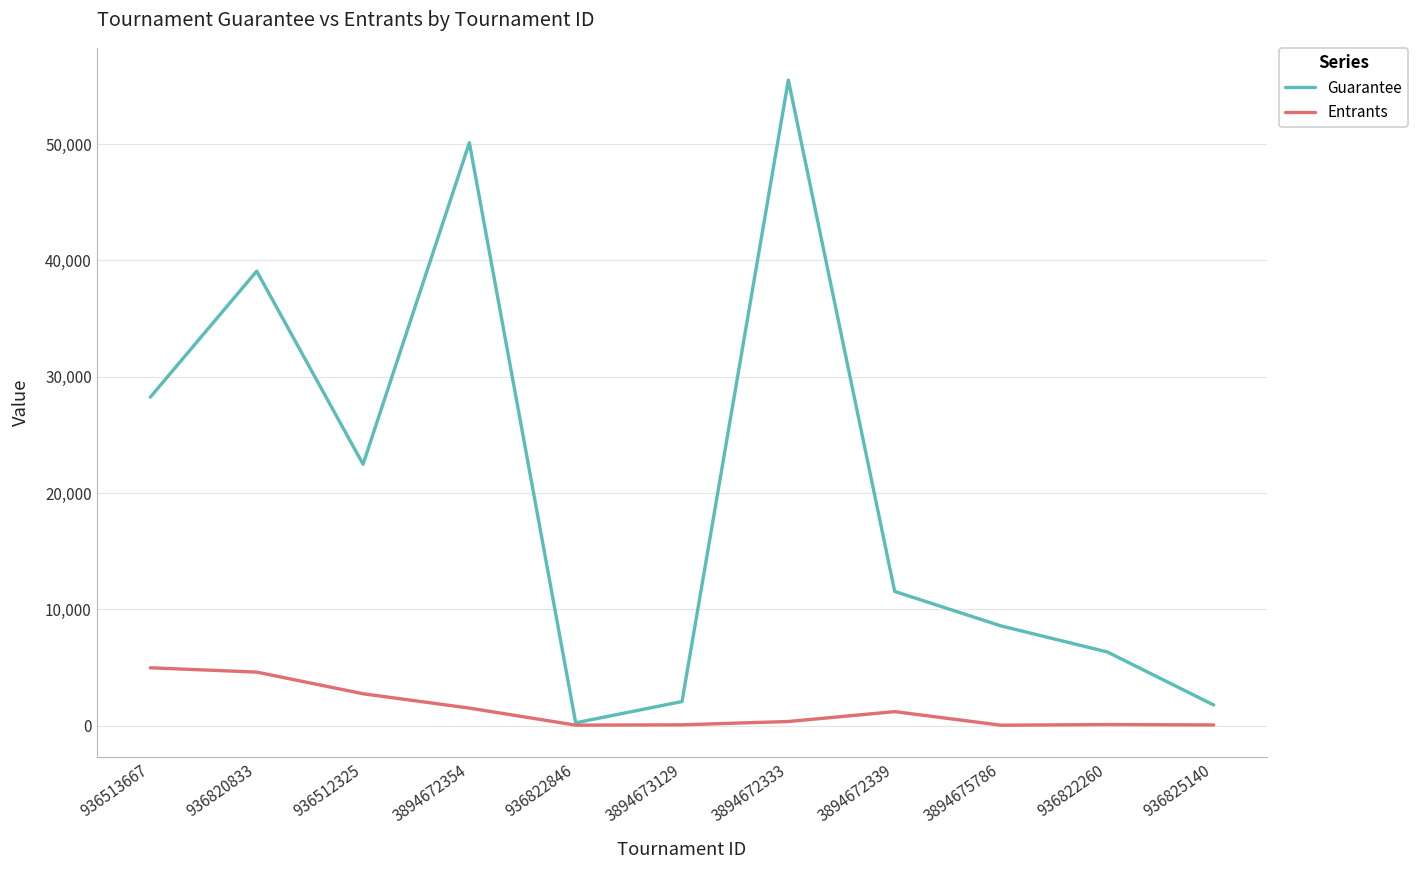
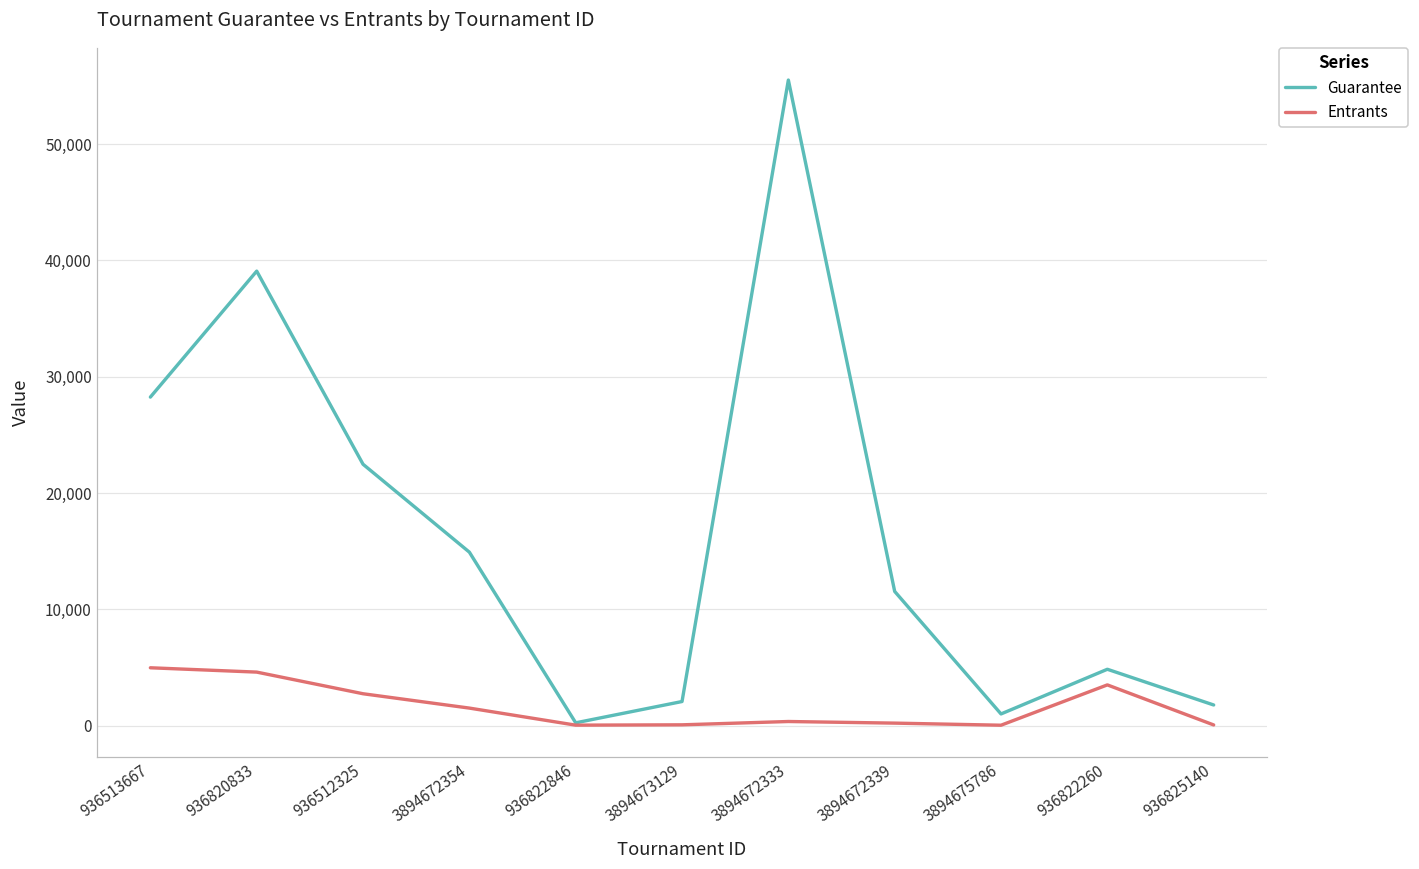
  {
    "Guarantee": {
      "936513667": "28,300",
      "936820833": "39,100",
      "936512325": "22,500",
-     "3894672354": "50,100",
+     "3894672354": "14,900",
      "3894673129": "2,100",
      "3894672333": "55,500",
      "3894672339": "11,600",
-     "3894675786": "8,600",
-     "936822260": "6,300",
+     "3894675786": "1,000",
+     "936822260": "4,900",
      "936825140": "1,800"
    },
    "Entrants": {
      "936513667": "5,000",
      "936820833": "4,600",
      "936512325": "2,800",
      "3894672354": "1,500",
      "3894673129": "100",
      "3894672333": "400",
-     "3894672339": "1,200",
+     "3894672339": "200",
      "3894675786": "100",
-     "936822260": "100",
+     "936822260": "3,500",
      "936825140": "100"
    }
  }
